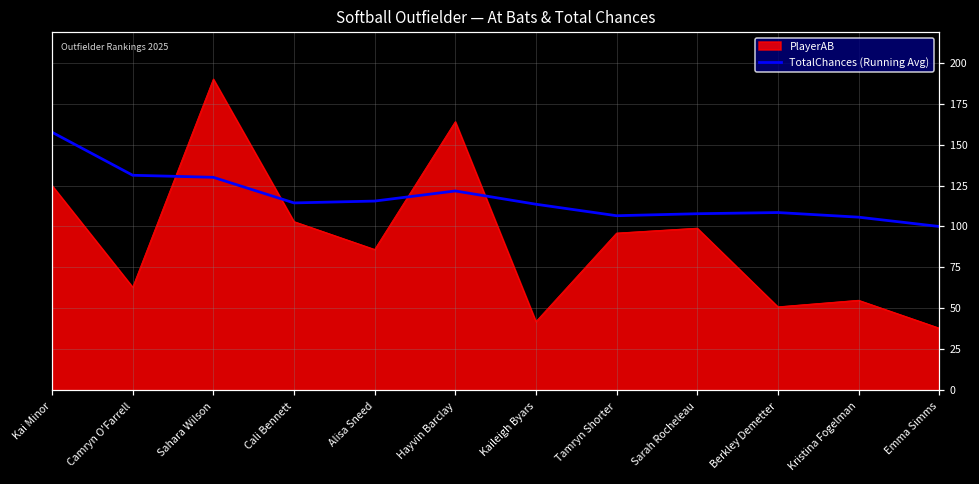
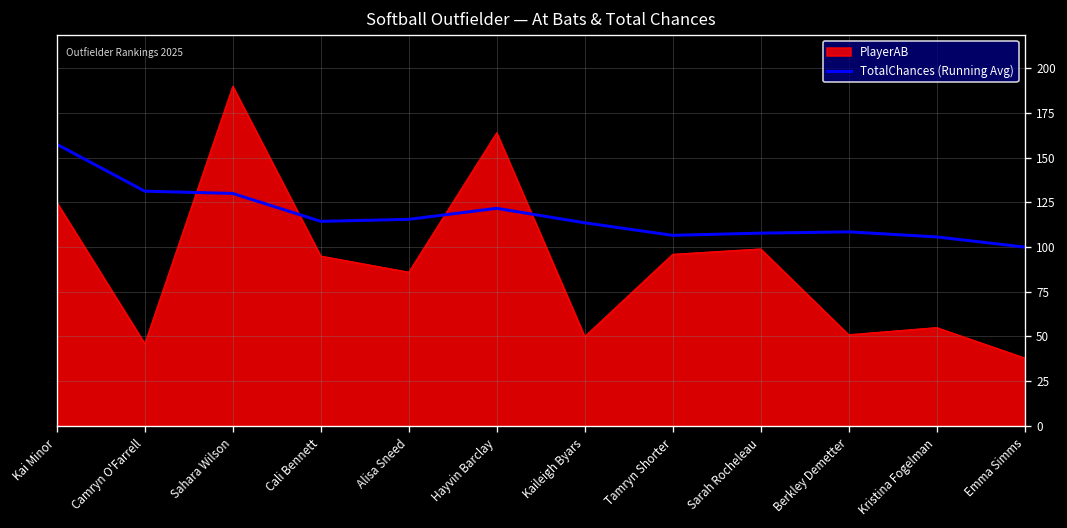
  {
    "PlayerAB": {
      "Kai Minor": 125,
-     "Camryn O'Farrell": 63,
+     "Camryn O'Farrell": 46,
      "Sahara Wilson": 190,
-     "Cali Bennett": 103,
+     "Cali Bennett": 95,
      "Alisa Sneed": 86,
      "Hayvin Barclay": 164,
-     "Kaileigh Byars": 42,
+     "Kaileigh Byars": 50,
      "Tamryn Shorter": 96,
      "Sarah Rocheleau": 99,
      "Berkley Demetter": 51,
      "Kristina Fogelman": 55,
      "Emma Simms": 38
    },
    "TotalChances (Running Avg)": {
      "Kai Minor": 158,
      "Camryn O'Farrell": 131,
      "Sahara Wilson": 130,
      "Cali Bennett": 114,
      "Alisa Sneed": 116,
      "Hayvin Barclay": 122,
      "Kaileigh Byars": 114,
      "Tamryn Shorter": 107,
      "Sarah Rocheleau": 108,
      "Berkley Demetter": 109,
      "Kristina Fogelman": 106,
      "Emma Simms": 100
    }
  }
